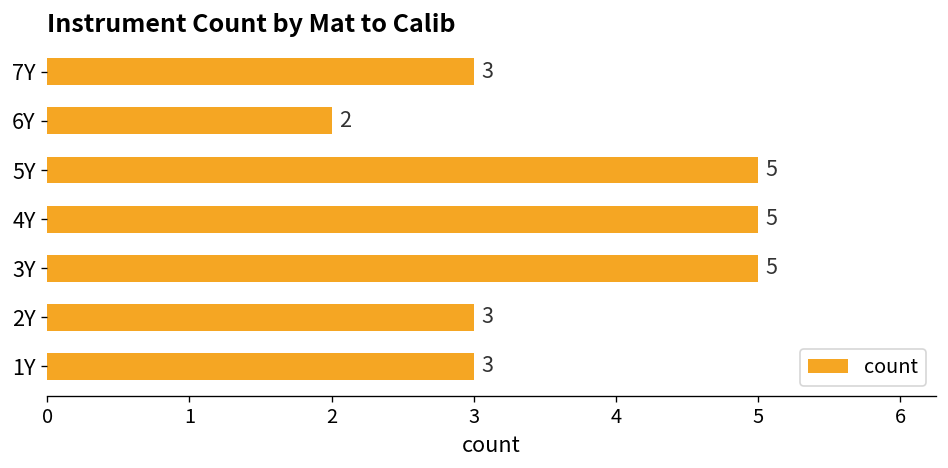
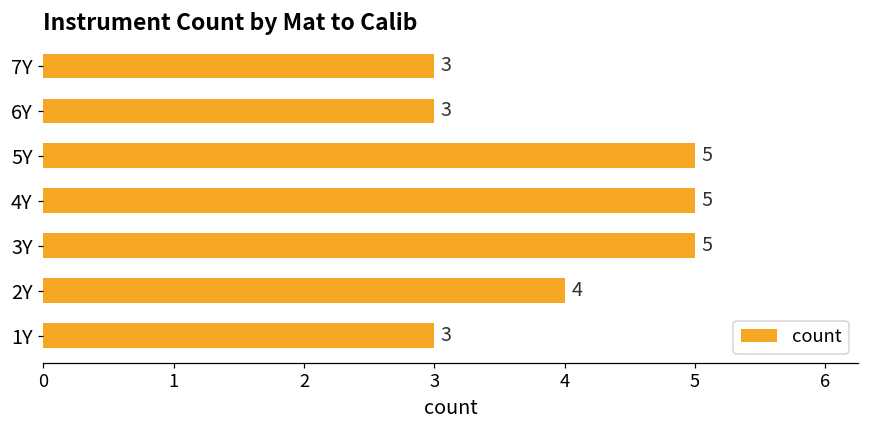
  {
    "7Y": 3,
-   "6Y": 2,
+   "6Y": 3,
    "5Y": 5,
    "4Y": 5,
    "3Y": 5,
-   "2Y": 3,
+   "2Y": 4,
    "1Y": 3
  }
